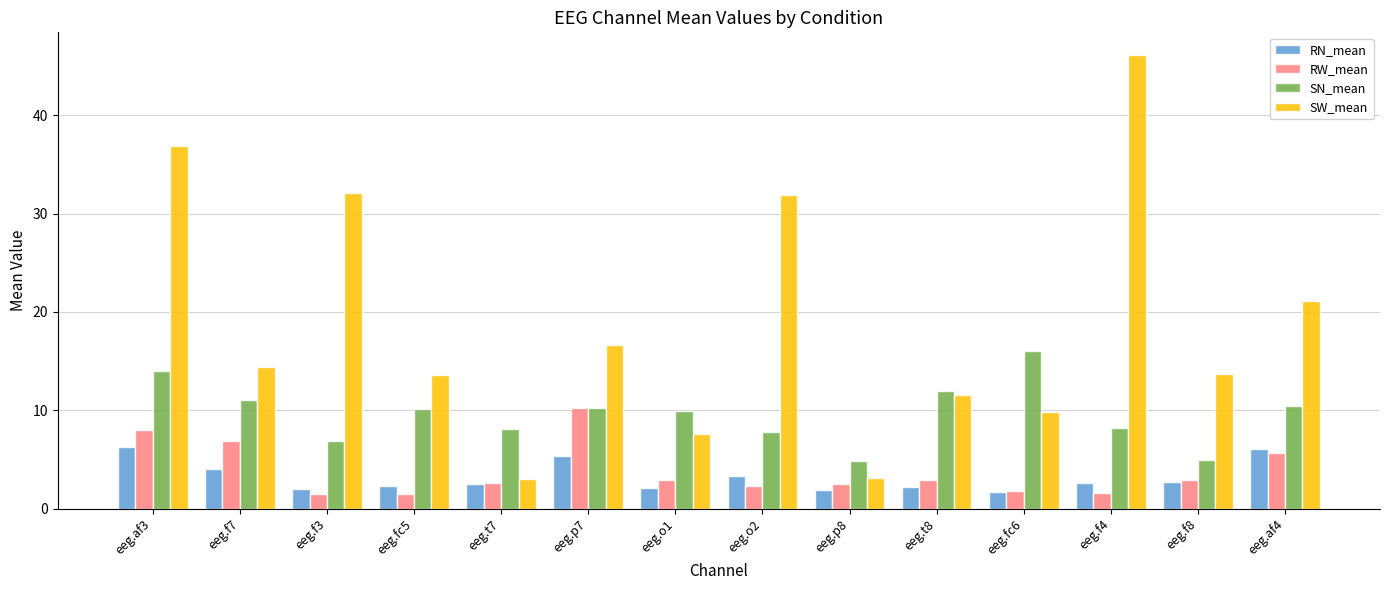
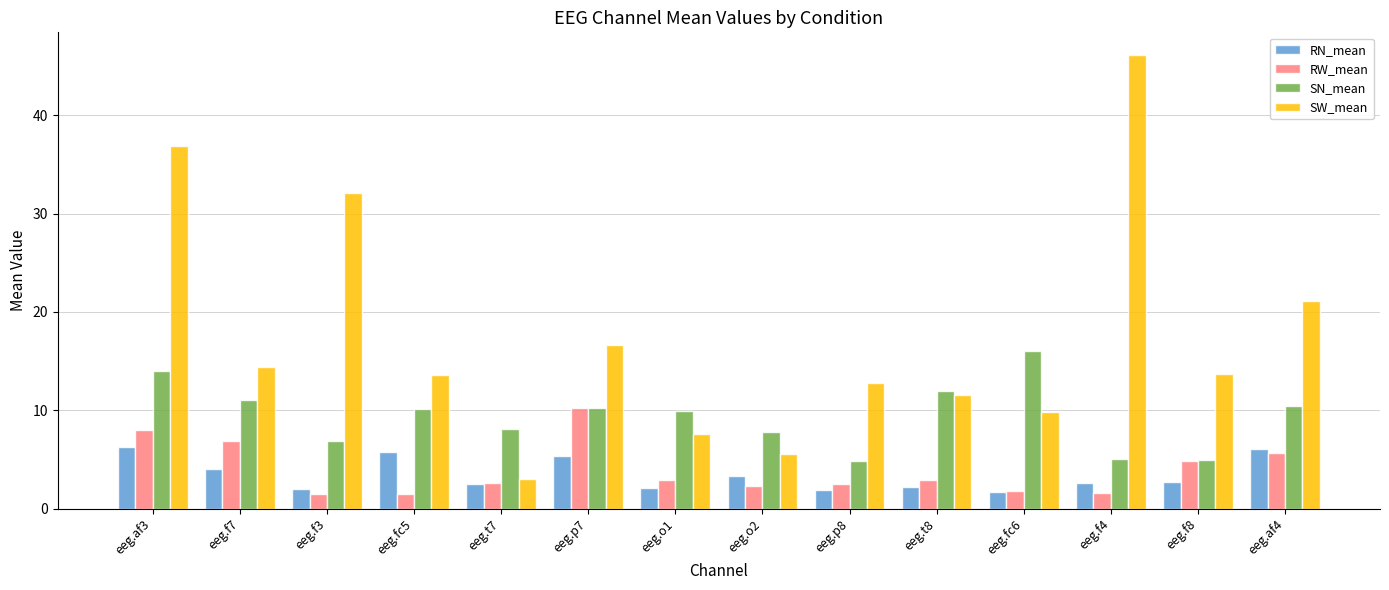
  {
    "RN_mean": {
      "eeg.af3": 6,
      "eeg.f7": 4,
      "eeg.f3": 2,
-     "eeg.fc5": 2,
+     "eeg.fc5": 6,
      "eeg.t7": 3,
      "eeg.p7": 5,
      "eeg.o1": 2,
      "eeg.o2": 3,
      "eeg.p8": 2,
      "eeg.t8": 2,
      "eeg.fc6": 2,
      "eeg.f4": 3,
      "eeg.f8": 3,
      "eeg.af4": 6
    },
    "RW_mean": {
      "eeg.af3": 8,
      "eeg.f7": 7,
      "eeg.f3": 1,
      "eeg.fc5": 2,
      "eeg.t7": 3,
      "eeg.p7": 10,
      "eeg.o1": 3,
      "eeg.o2": 2,
      "eeg.p8": 3,
      "eeg.t8": 3,
      "eeg.fc6": 2,
      "eeg.f4": 2,
-     "eeg.f8": 3,
+     "eeg.f8": 5,
      "eeg.af4": 6
    },
    "SN_mean": {
      "eeg.af3": 14,
      "eeg.f7": 11,
      "eeg.f3": 7,
      "eeg.fc5": 10,
      "eeg.t7": 8,
      "eeg.p7": 10,
      "eeg.o1": 10,
      "eeg.o2": 8,
      "eeg.p8": 5,
      "eeg.t8": 12,
      "eeg.fc6": 16,
-     "eeg.f4": 8,
+     "eeg.f4": 5,
      "eeg.f8": 5,
      "eeg.af4": 10
    },
    "SW_mean": {
      "eeg.af3": 37,
      "eeg.f7": 14,
      "eeg.f3": 32,
      "eeg.fc5": 14,
      "eeg.t7": 3,
      "eeg.p7": 17,
      "eeg.o1": 8,
-     "eeg.o2": 32,
-     "eeg.p8": 3,
+     "eeg.o2": 6,
+     "eeg.p8": 13,
      "eeg.t8": 12,
      "eeg.fc6": 10,
      "eeg.f4": 46,
      "eeg.f8": 14,
      "eeg.af4": 21
    }
  }
